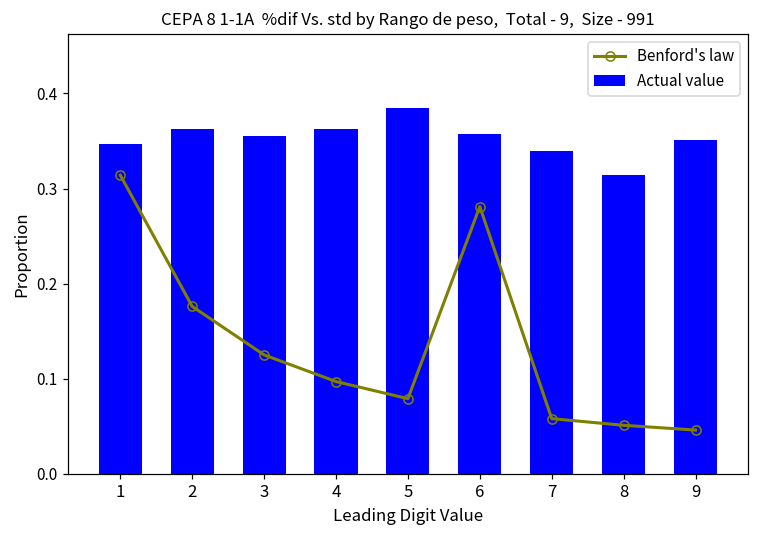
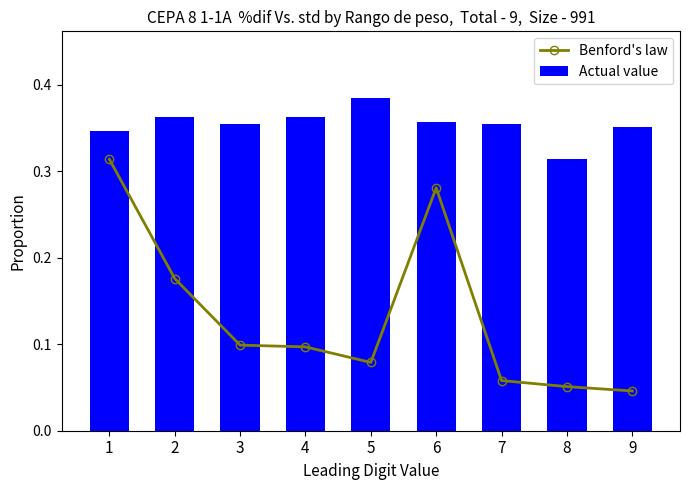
  {
    "Benford's law": {
      "1": 0.31,
      "2": 0.18,
-     "3": 0.13,
+     "3": 0.10,
      "4": 0.10,
      "5": 0.08,
      "6": 0.28,
      "7": 0.06,
      "8": 0.05,
      "9": 0.05
    },
    "Actual value": {
      "1": 0.35,
      "2": 0.36,
      "3": 0.36,
      "4": 0.36,
      "5": 0.38,
      "6": 0.36,
-     "7": 0.34,
+     "7": 0.35,
      "8": 0.31,
      "9": 0.35
    }
  }
